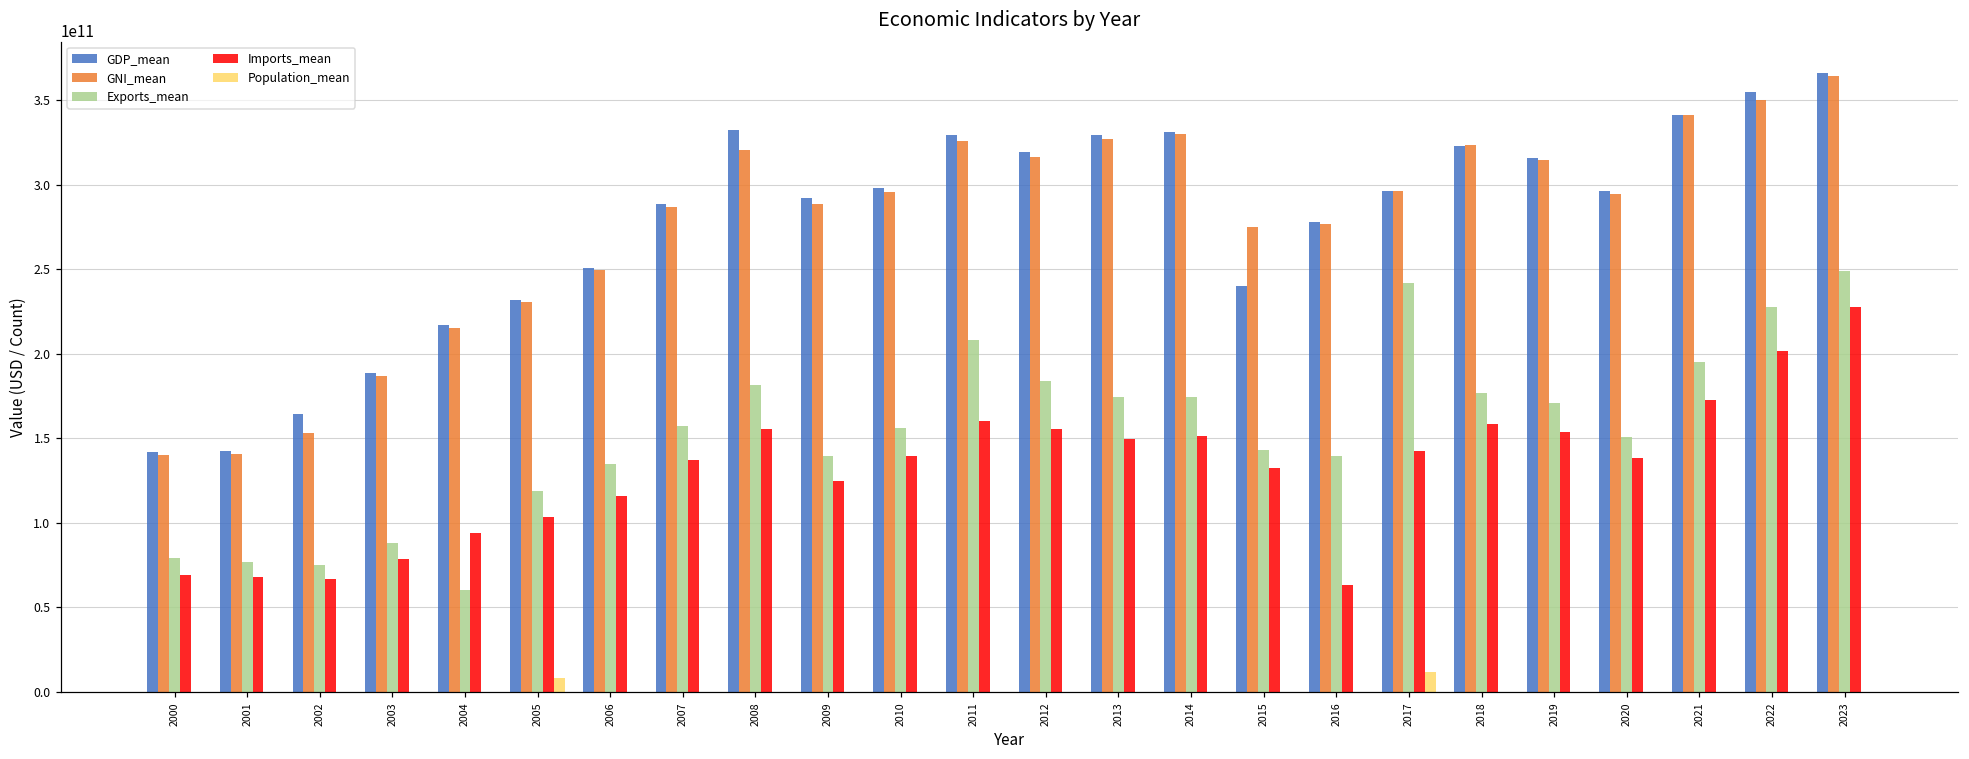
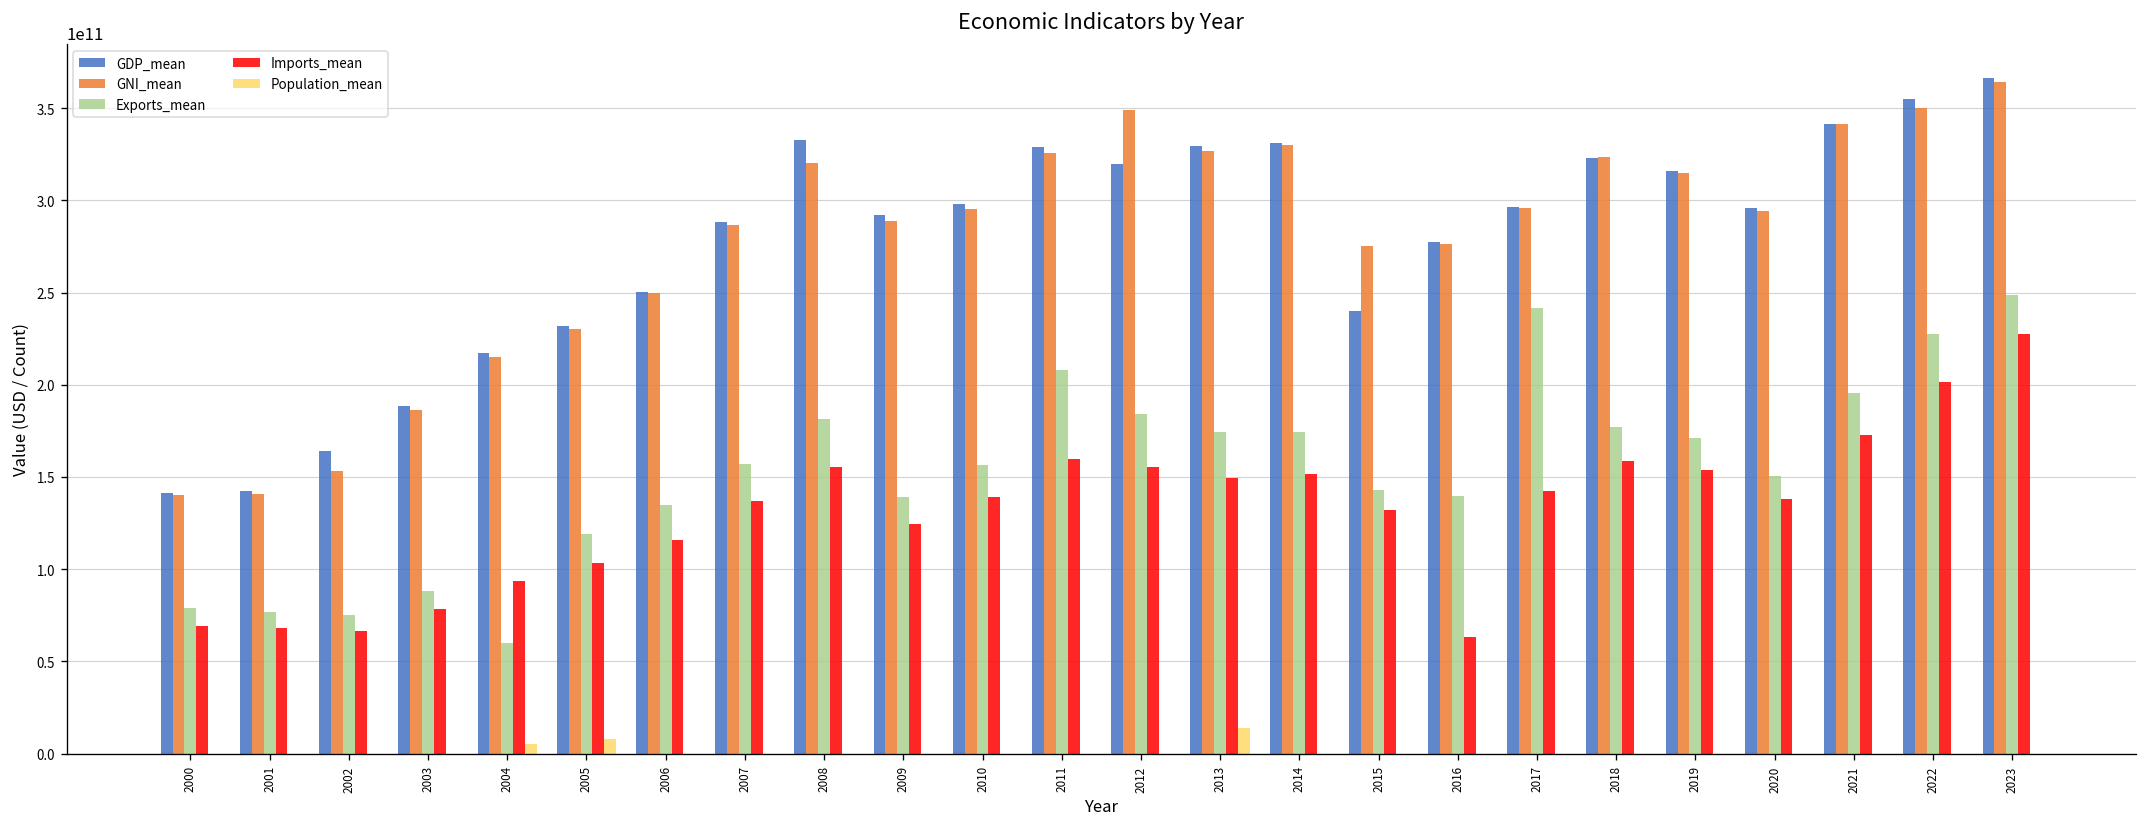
  {
    "GDP_mean": {
      "2000": 142000000000,
      "2001": 143000000000,
      "2002": 164000000000,
      "2003": 188000000000,
      "2004": 217000000000,
      "2005": 232000000000,
      "2006": 250000000000,
      "2007": 288000000000,
      "2008": 333000000000,
      "2009": 292000000000,
      "2010": 298000000000,
      "2011": 329000000000,
      "2012": 320000000000,
      "2013": 329000000000,
      "2014": 331000000000,
      "2015": 240000000000,
      "2016": 278000000000,
      "2017": 296000000000,
      "2018": 323000000000,
      "2019": 316000000000,
      "2020": 296000000000,
      "2021": 341000000000,
      "2022": 355000000000,
      "2023": 366000000000
    },
    "GNI_mean": {
      "2000": 140000000000,
      "2001": 141000000000,
      "2002": 153000000000,
      "2003": 187000000000,
      "2004": 215000000000,
      "2005": 230000000000,
      "2006": 250000000000,
      "2007": 287000000000,
      "2008": 320000000000,
      "2009": 289000000000,
      "2010": 296000000000,
      "2011": 326000000000,
-     "2012": 316000000000,
+     "2012": 349000000000,
      "2013": 327000000000,
      "2014": 330000000000,
      "2015": 275000000000,
      "2016": 276000000000,
      "2017": 296000000000,
      "2018": 324000000000,
      "2019": 315000000000,
      "2020": 294000000000,
      "2021": 341000000000,
      "2022": 350000000000,
      "2023": 364000000000
    },
    "Exports_mean": {
      "2000": 79000000000,
      "2001": 77000000000,
      "2002": 75000000000,
      "2003": 88000000000,
      "2004": 60000000000,
      "2005": 119000000000,
      "2006": 135000000000,
      "2007": 157000000000,
      "2008": 181000000000,
      "2009": 139000000000,
      "2010": 156000000000,
      "2011": 208000000000,
      "2012": 184000000000,
      "2013": 174000000000,
      "2014": 174000000000,
      "2015": 143000000000,
      "2016": 139000000000,
      "2017": 242000000000,
      "2018": 177000000000,
      "2019": 171000000000,
      "2020": 151000000000,
      "2021": 195000000000,
      "2022": 228000000000,
      "2023": 249000000000
    },
    "Imports_mean": {
      "2000": 69000000000,
      "2001": 68000000000,
      "2002": 66000000000,
      "2003": 78000000000,
      "2004": 94000000000,
      "2005": 104000000000,
      "2006": 116000000000,
      "2007": 137000000000,
      "2008": 156000000000,
      "2009": 125000000000,
      "2010": 139000000000,
      "2011": 160000000000,
      "2012": 155000000000,
      "2013": 150000000000,
      "2014": 151000000000,
      "2015": 132000000000,
      "2016": 63000000000,
      "2017": 143000000000,
      "2018": 159000000000,
      "2019": 154000000000,
      "2020": 138000000000,
      "2021": 173000000000,
      "2022": 201000000000,
      "2023": 228000000000
    },
    "Population_mean": {
-     "2004": 0,
+     "2004": 5000000000,
      "2005": 8000000000,
-     "2013": 0,
-     "2017": 12000000000
+     "2013": 14000000000,
+     "2017": 0
    }
  }
